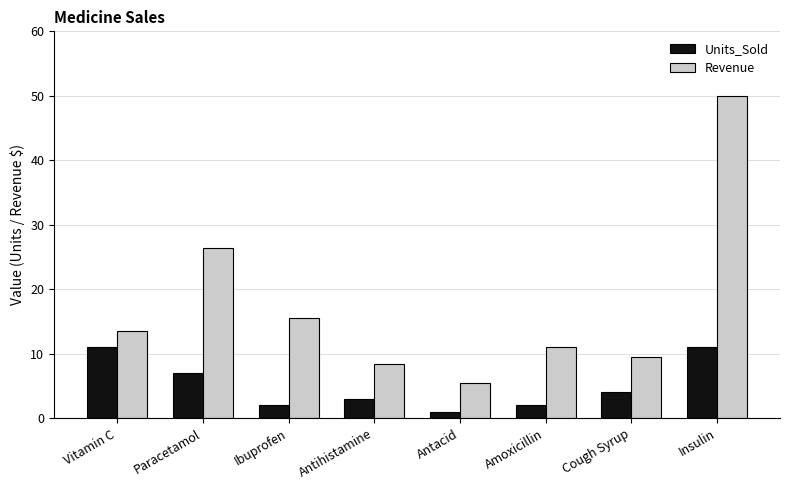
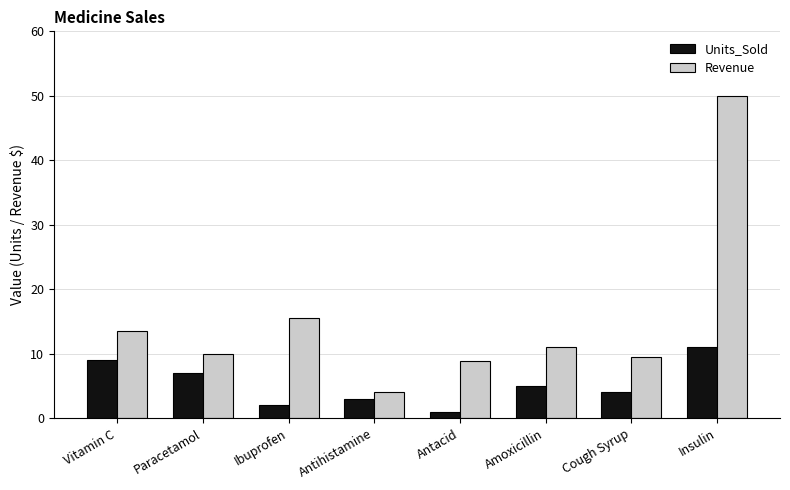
  {
    "Units_Sold": {
-     "Vitamin C": 11,
+     "Vitamin C": 9,
      "Paracetamol": 7,
      "Ibuprofen": 2,
      "Antihistamine": 3,
      "Antacid": 1,
-     "Amoxicillin": 2,
+     "Amoxicillin": 5,
      "Cough Syrup": 4,
      "Insulin": 11
    },
    "Revenue": {
      "Vitamin C": 14,
-     "Paracetamol": 26,
+     "Paracetamol": 10,
      "Ibuprofen": 16,
-     "Antihistamine": 8,
-     "Antacid": 5,
+     "Antihistamine": 4,
+     "Antacid": 9,
      "Amoxicillin": 11,
      "Cough Syrup": 10,
      "Insulin": 50
    }
  }
